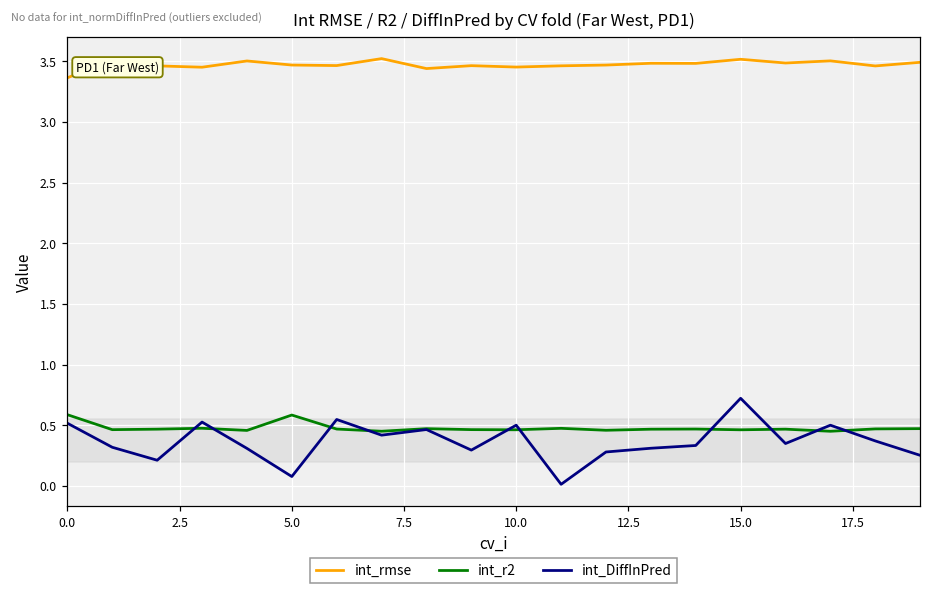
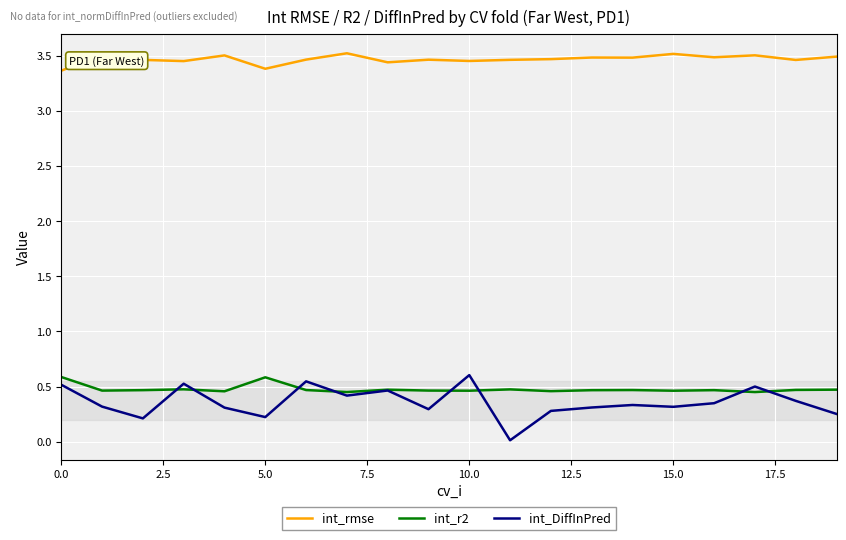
  {
    "int_rmse": {
      "0.0": 3.36,
-     "5.0": 3.47,
+     "5.0": 3.38,
      "10.0": 3.45,
      "15.0": 3.52
    },
    "int_r2": {
      "0.0": 0.59,
      "5.0": 0.58,
      "10.0": 0.46,
      "15.0": 0.46
    },
    "int_DiffInPred": {
      "0.0": 0.52,
-     "5.0": 0.08,
-     "10.0": 0.50,
-     "15.0": 0.72
+     "5.0": 0.22,
+     "10.0": 0.60,
+     "15.0": 0.32
    }
  }
